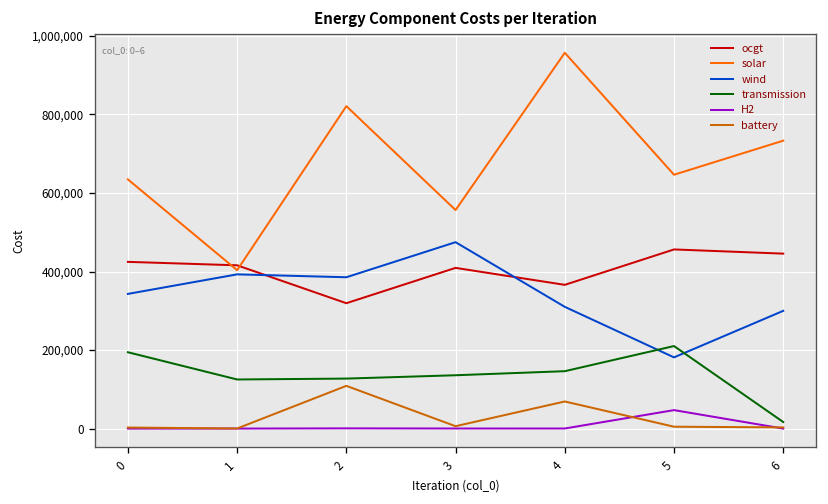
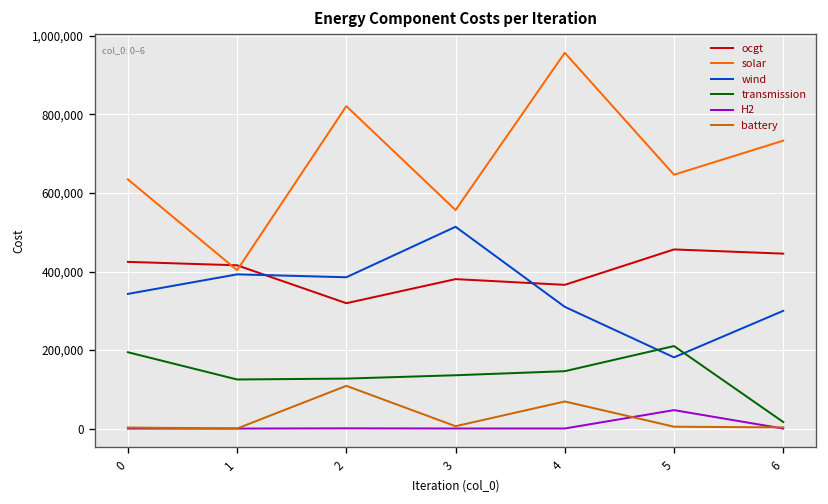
  {
    "ocgt": {
      "0": "420,000",
      "1": "420,000",
      "2": "320,000",
-     "3": "410,000",
+     "3": "380,000",
      "4": "370,000",
      "5": "460,000",
      "6": "450,000"
    },
    "wind": {
      "0": "340,000",
      "1": "390,000",
      "2": "390,000",
-     "3": "470,000",
+     "3": "510,000",
      "4": "310,000",
      "5": "180,000",
      "6": "300,000"
    },
    "transmission": {
      "0": "190,000",
      "1": "130,000",
      "2": "130,000",
      "3": "140,000",
      "4": "150,000",
      "5": "210,000",
      "6": "20,000"
    },
    "H2": {
      "2": "0",
      "4": "0",
      "5": "50,000"
    }
  }
